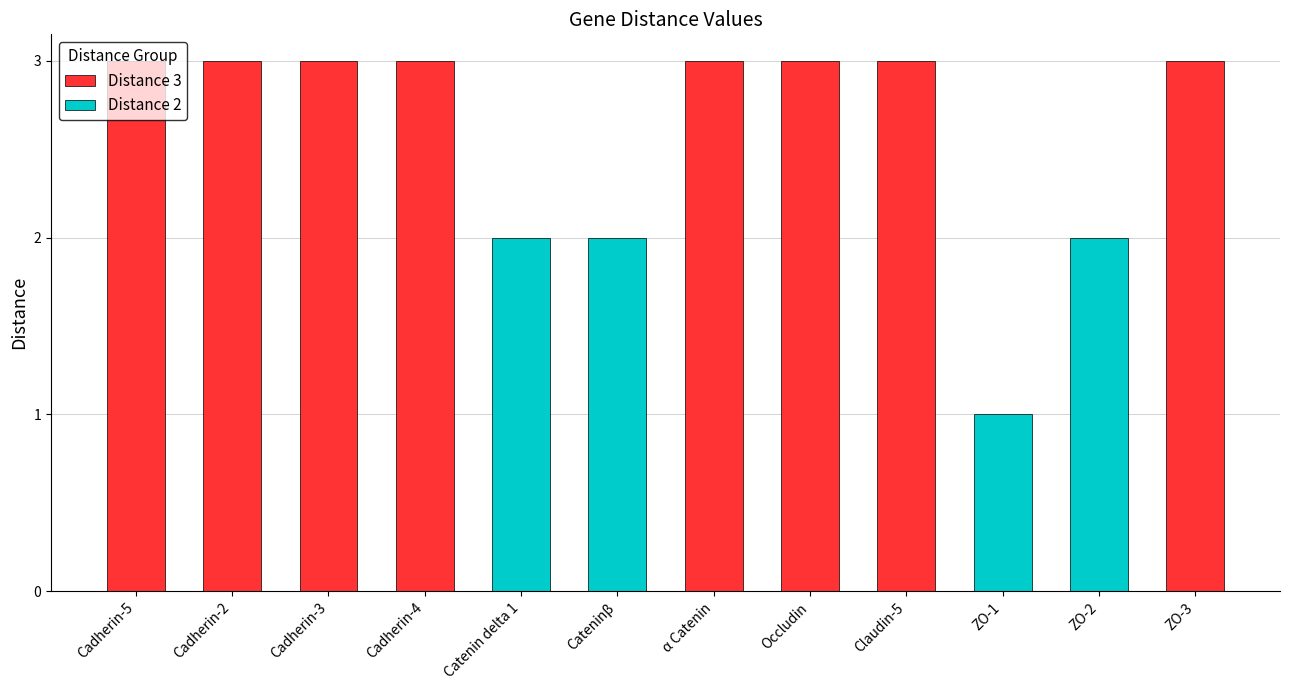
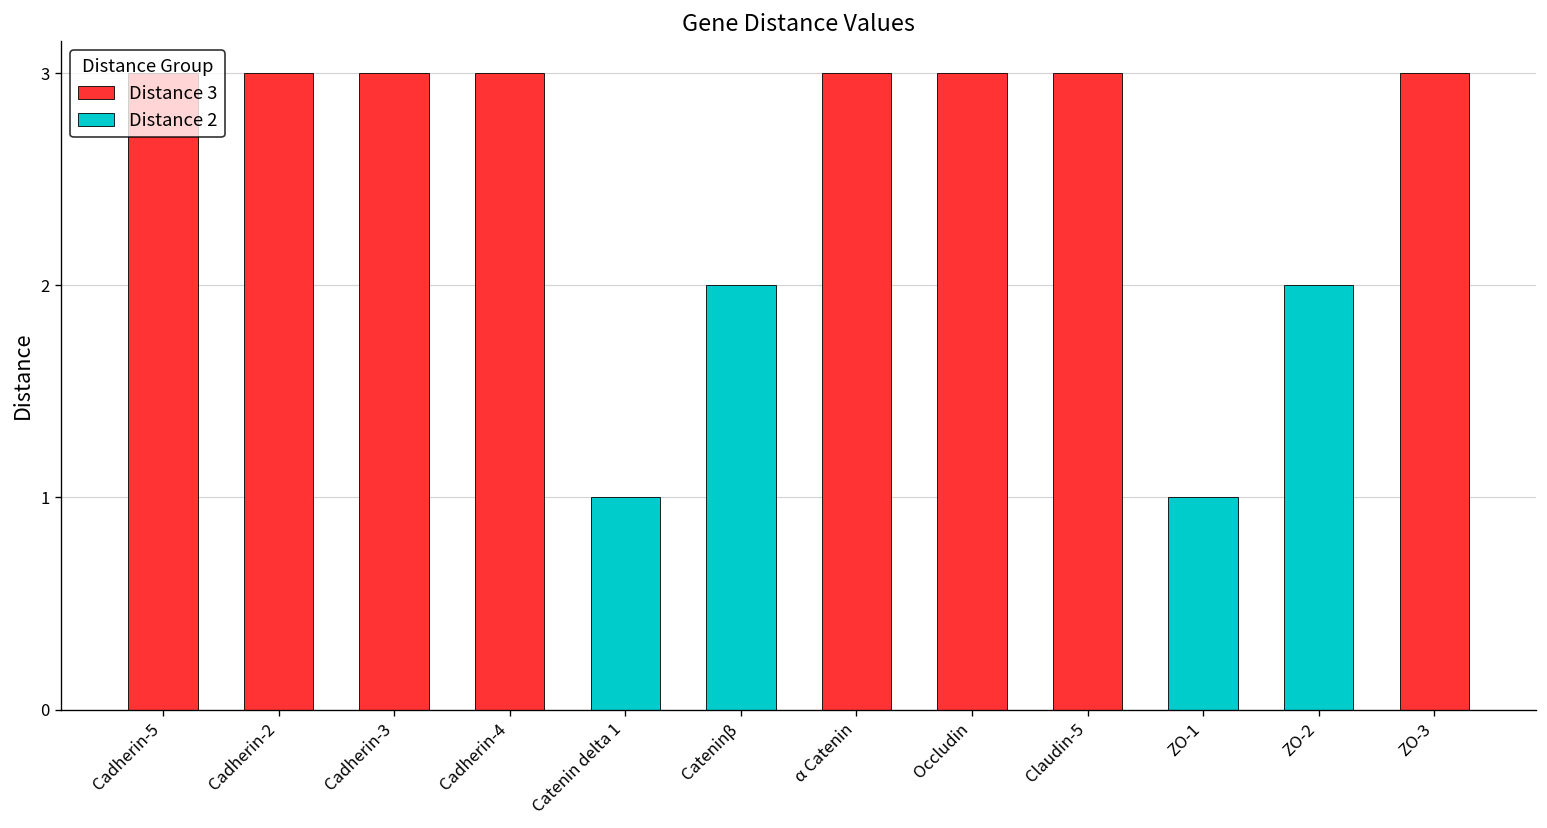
  {
    "Cadherin-2": 3,
    "Cadherin-3": 3,
    "Cadherin-4": 3,
-   "Catenin delta 1": 2,
+   "Catenin delta 1": 1,
    "Cateninβ": 2,
    "α Catenin": 3,
    "Occludin": 3,
    "Claudin-5": 3,
    "ZO-1": 1,
    "ZO-2": 2,
    "ZO-3": 3
  }
